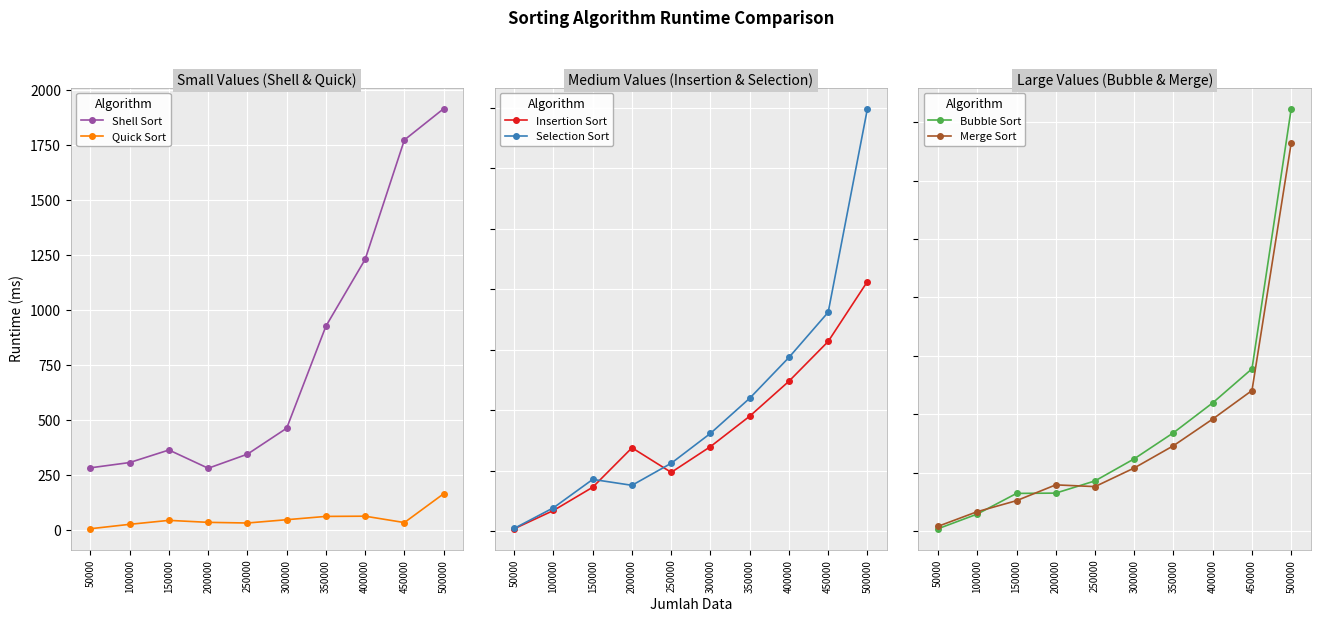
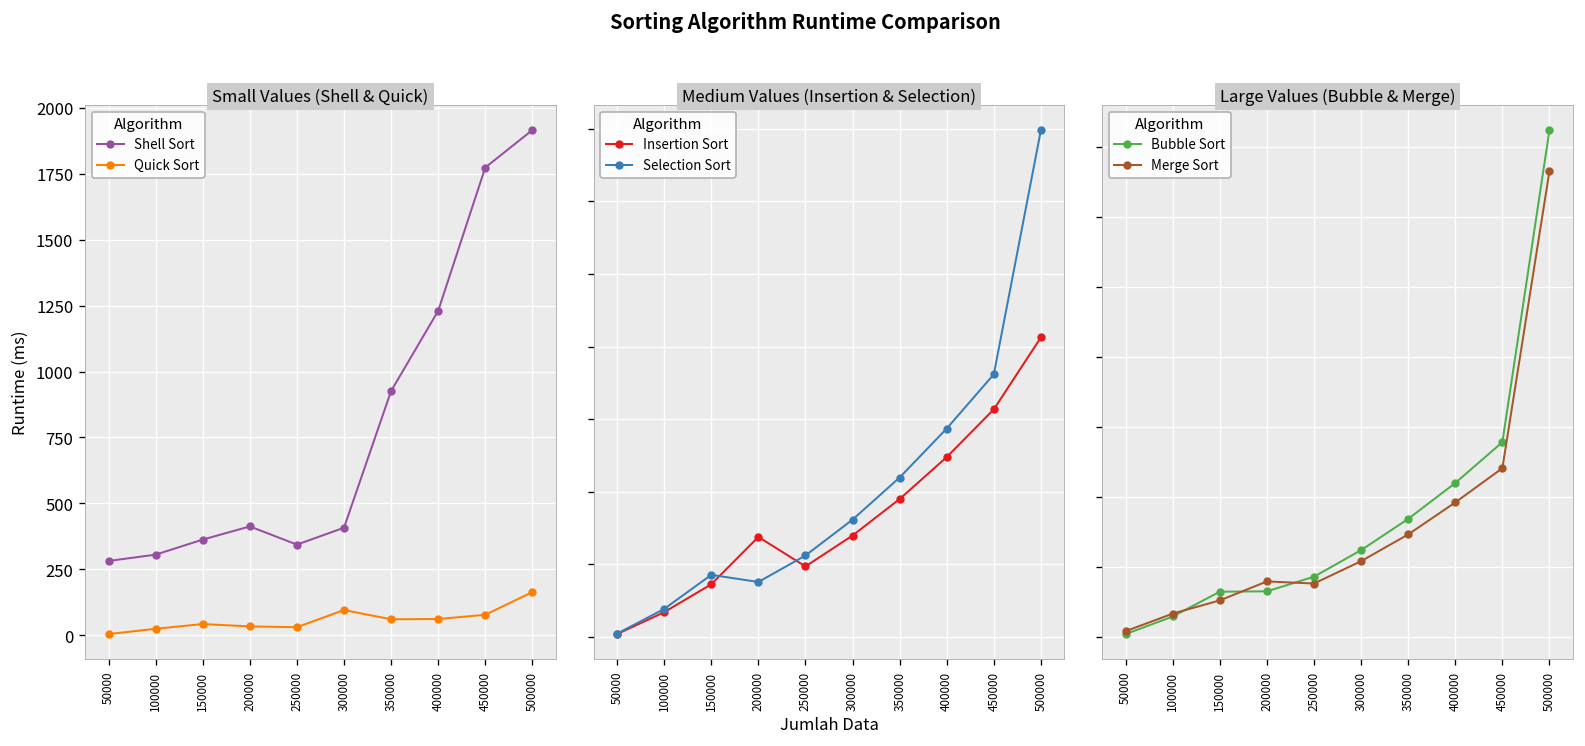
  {
    "Small Values (Shell & Quick)": {
      "Shell Sort": {
        "50000": 280,
        "100000": 310,
        "150000": 360,
-       "200000": 280,
+       "200000": 410,
        "250000": 340,
-       "300000": 460,
+       "300000": 410,
        "350000": 930,
        "400000": 1230,
        "450000": 1770,
        "500000": 1920
      },
      "Quick Sort": {
        "50000": 10,
        "100000": 30,
        "150000": 40,
        "200000": 30,
        "250000": 30,
-       "300000": 50,
+       "300000": 100,
        "350000": 60,
        "400000": 60,
-       "450000": 30,
+       "450000": 80,
        "500000": 160
      }
    }
  }
